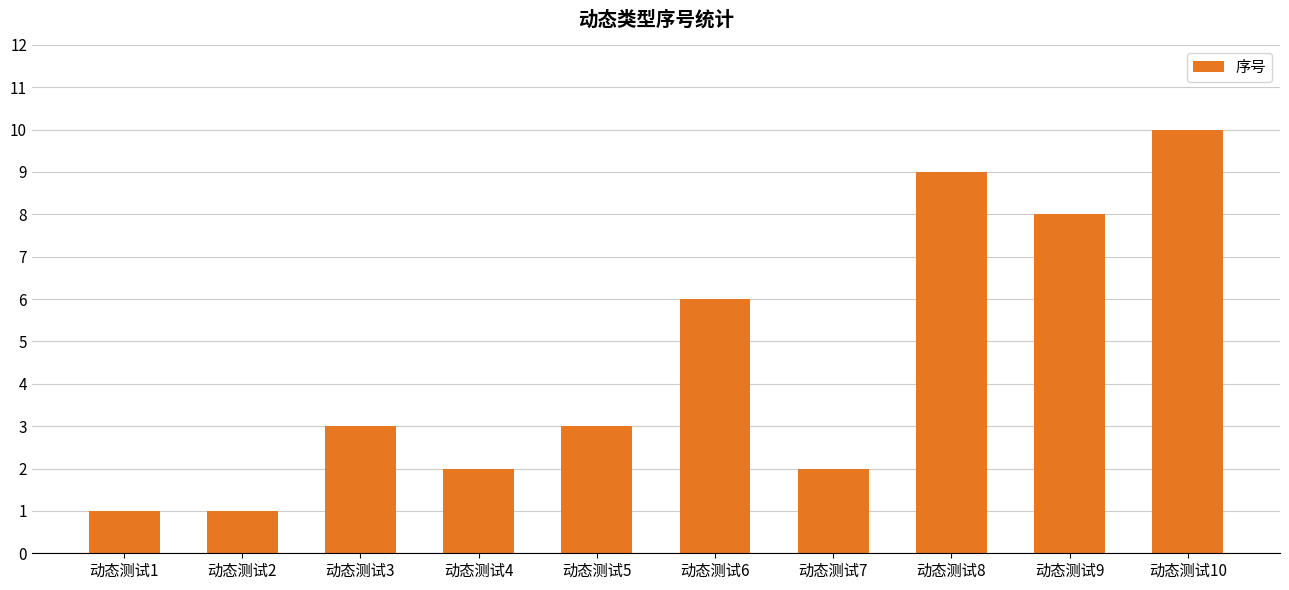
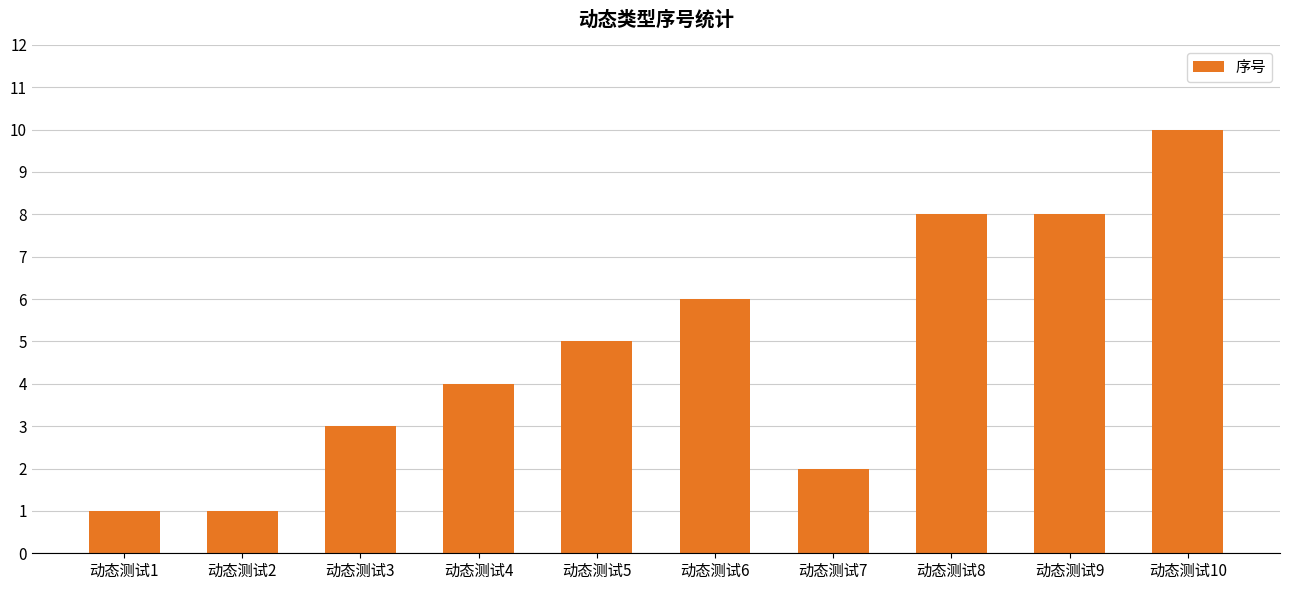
  {
    "动态测试1": 1,
    "动态测试2": 1,
    "动态测试3": 3,
-   "动态测试4": 2,
-   "动态测试5": 3,
+   "动态测试4": 4,
+   "动态测试5": 5,
    "动态测试6": 6,
    "动态测试7": 2,
-   "动态测试8": 9,
+   "动态测试8": 8,
    "动态测试9": 8,
    "动态测试10": 10
  }
